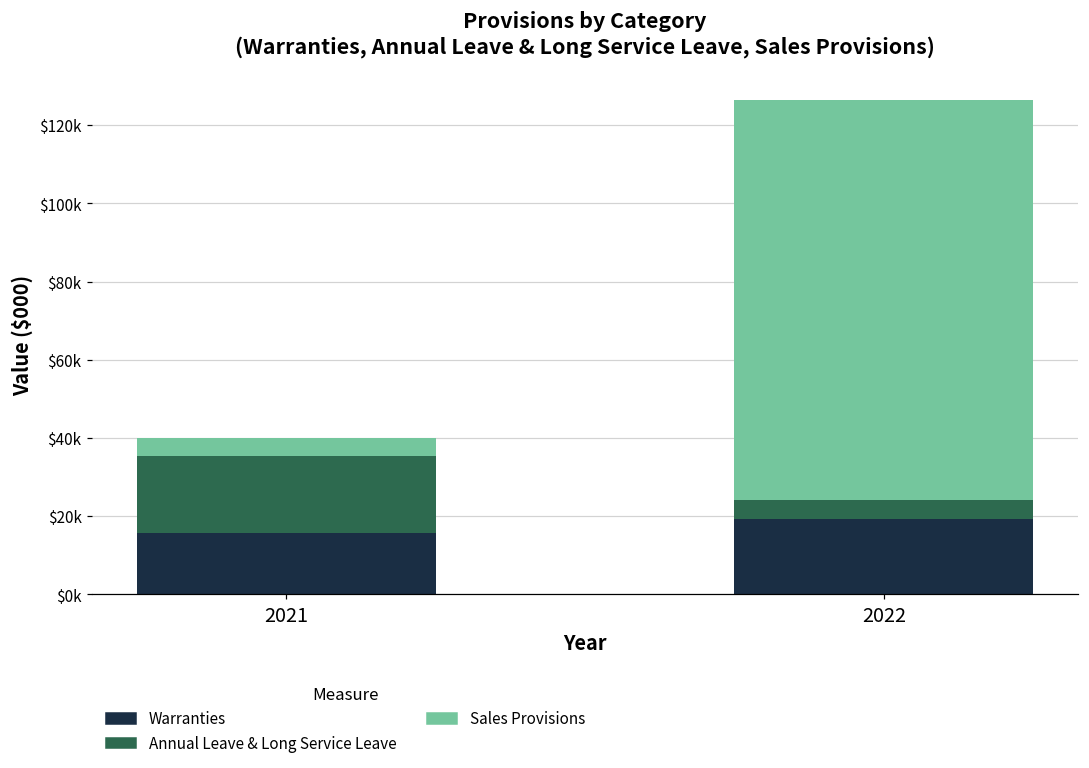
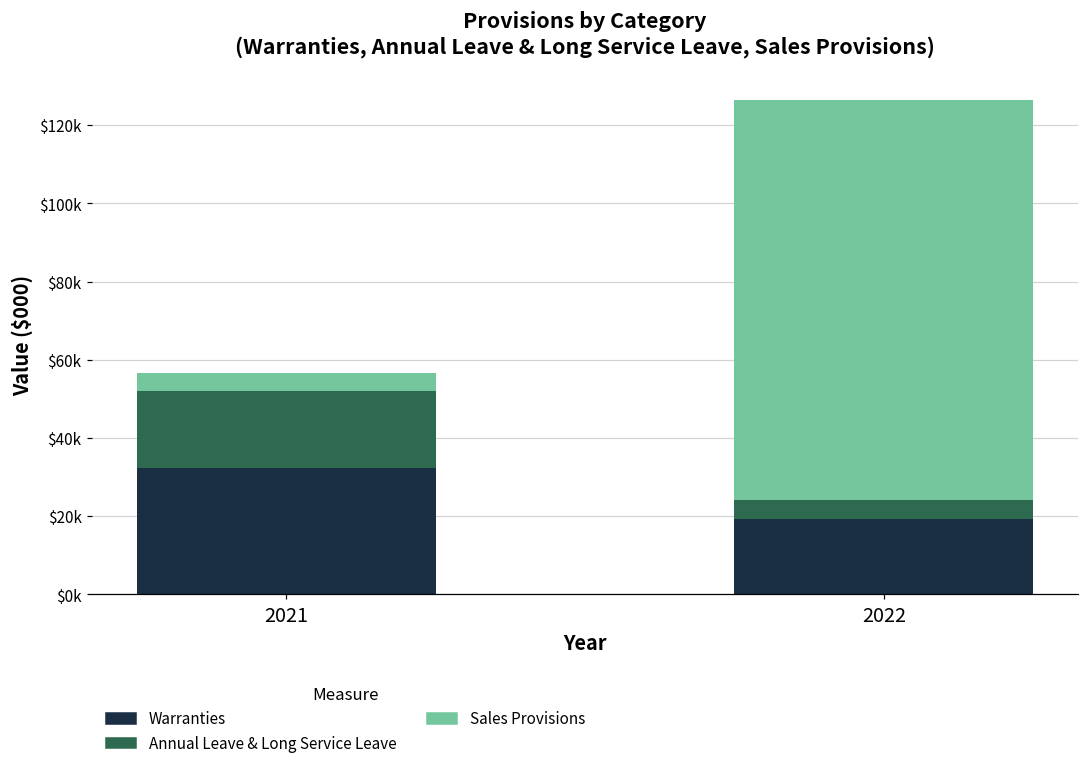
  {
    "Warranties": {
-     "2021": "$16000",
+     "2021": "$32000",
      "2022": "$19000"
    },
    "Annual Leave & Long Service Leave": {
      "2021": "$20000",
      "2022": "$5000"
    },
    "Sales Provisions": {
      "2021": "$5000",
      "2022": "$102000"
    }
  }
